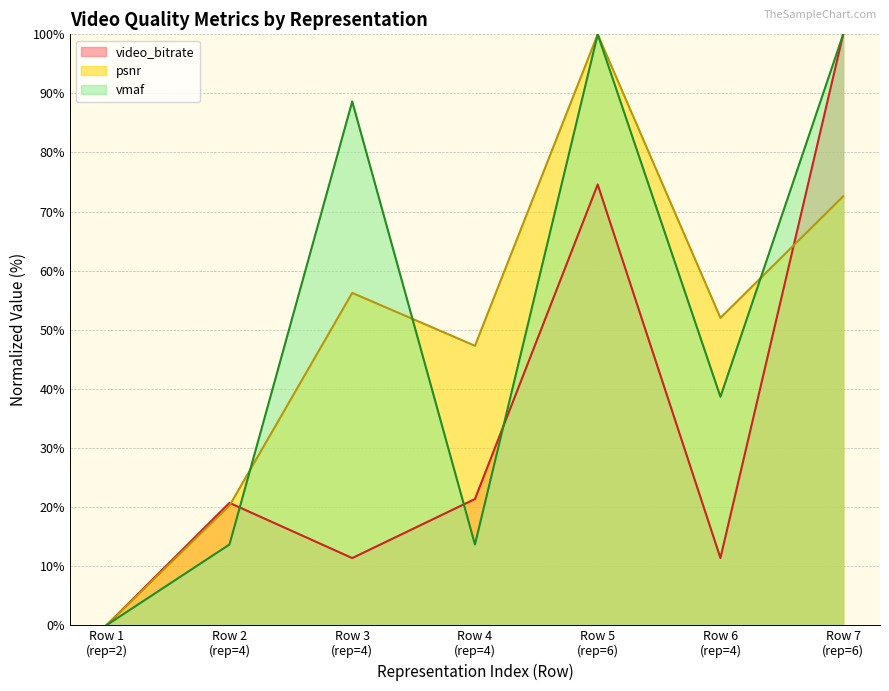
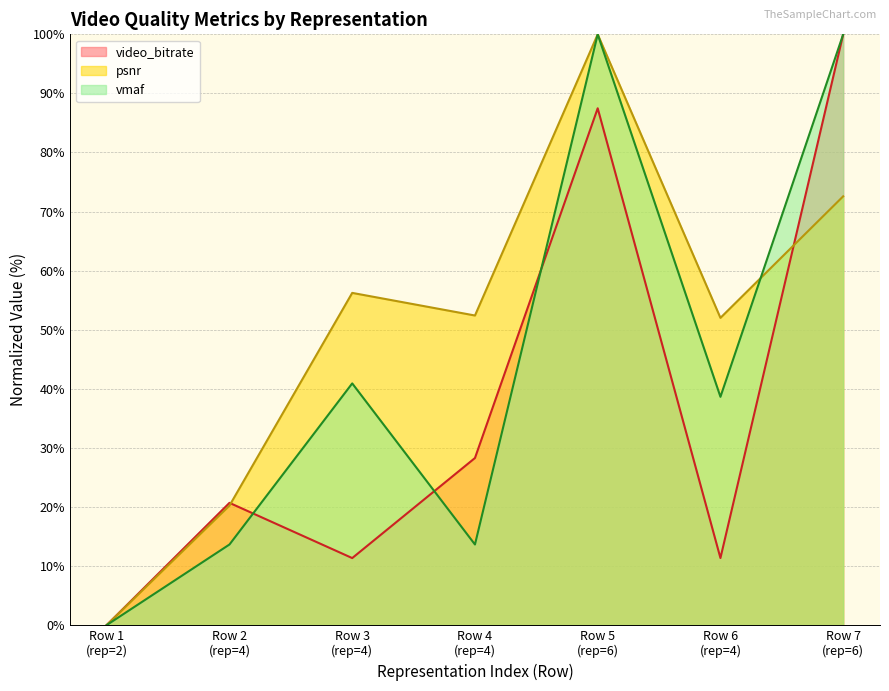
  {
    "video_bitrate": {
      "Row 2 (rep=4)": "21%",
      "Row 3 (rep=4)": "11%",
-     "Row 4 (rep=4)": "21%",
-     "Row 5 (rep=6)": "75%",
+     "Row 4 (rep=4)": "28%",
+     "Row 5 (rep=6)": "87%",
      "Row 6 (rep=4)": "11%"
    },
    "psnr": {
      "Row 2 (rep=4)": "20%",
      "Row 3 (rep=4)": "56%",
-     "Row 4 (rep=4)": "47%",
+     "Row 4 (rep=4)": "52%",
      "Row 6 (rep=4)": "52%",
      "Row 7 (rep=6)": "73%"
    },
    "vmaf": {
      "Row 2 (rep=4)": "14%",
-     "Row 3 (rep=4)": "89%",
+     "Row 3 (rep=4)": "41%",
      "Row 4 (rep=4)": "14%",
      "Row 6 (rep=4)": "39%"
    }
  }
